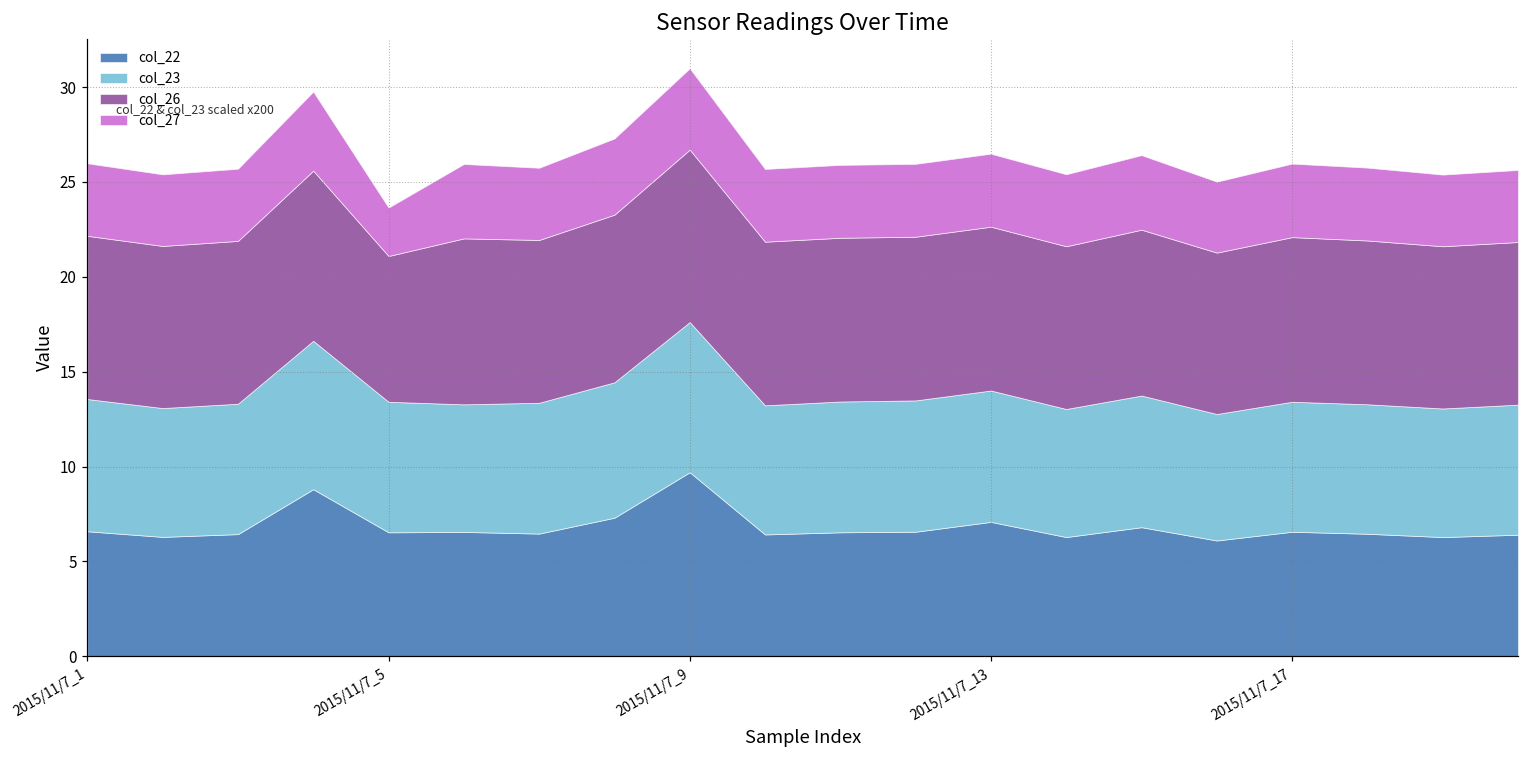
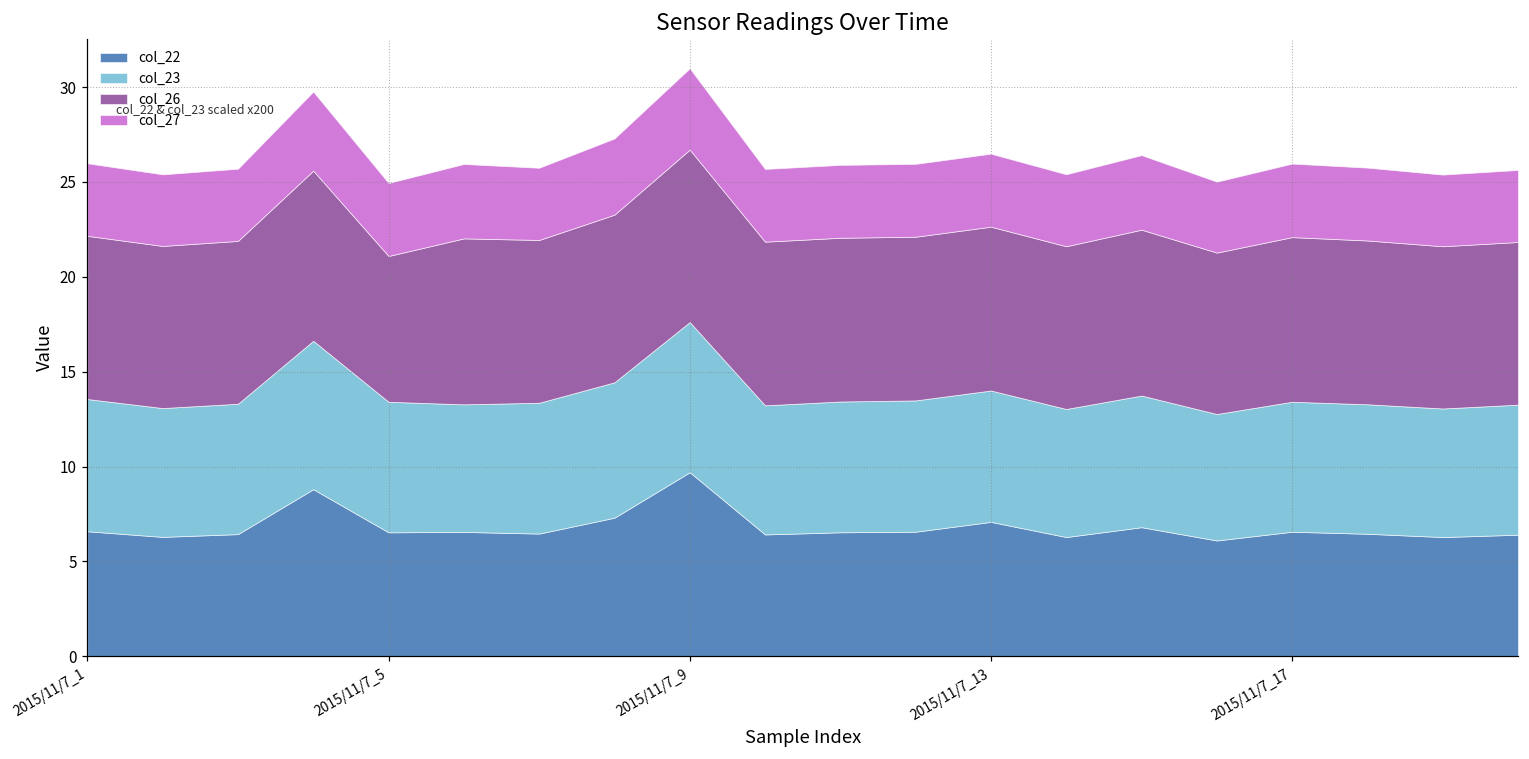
  {
    "col_22": {
      "2015/11/7_1": 6.6,
      "2015/11/7_5": 6.5,
      "2015/11/7_9": 9.7,
      "2015/11/7_13": 7.1,
      "2015/11/7_17": 6.6
    },
    "col_23": {
      "2015/11/7_1": 7.0,
      "2015/11/7_5": 6.9,
      "2015/11/7_9": 7.9,
      "2015/11/7_13": 6.9,
      "2015/11/7_17": 6.8
    },
    "col_26": {
      "2015/11/7_1": 8.6,
      "2015/11/7_5": 7.7,
      "2015/11/7_9": 9.1,
      "2015/11/7_13": 8.6,
      "2015/11/7_17": 8.7
    },
    "col_27": {
      "2015/11/7_1": 3.8,
-     "2015/11/7_5": 2.6,
+     "2015/11/7_5": 3.8,
      "2015/11/7_9": 4.3,
      "2015/11/7_13": 3.8,
      "2015/11/7_17": 3.9
    }
  }
